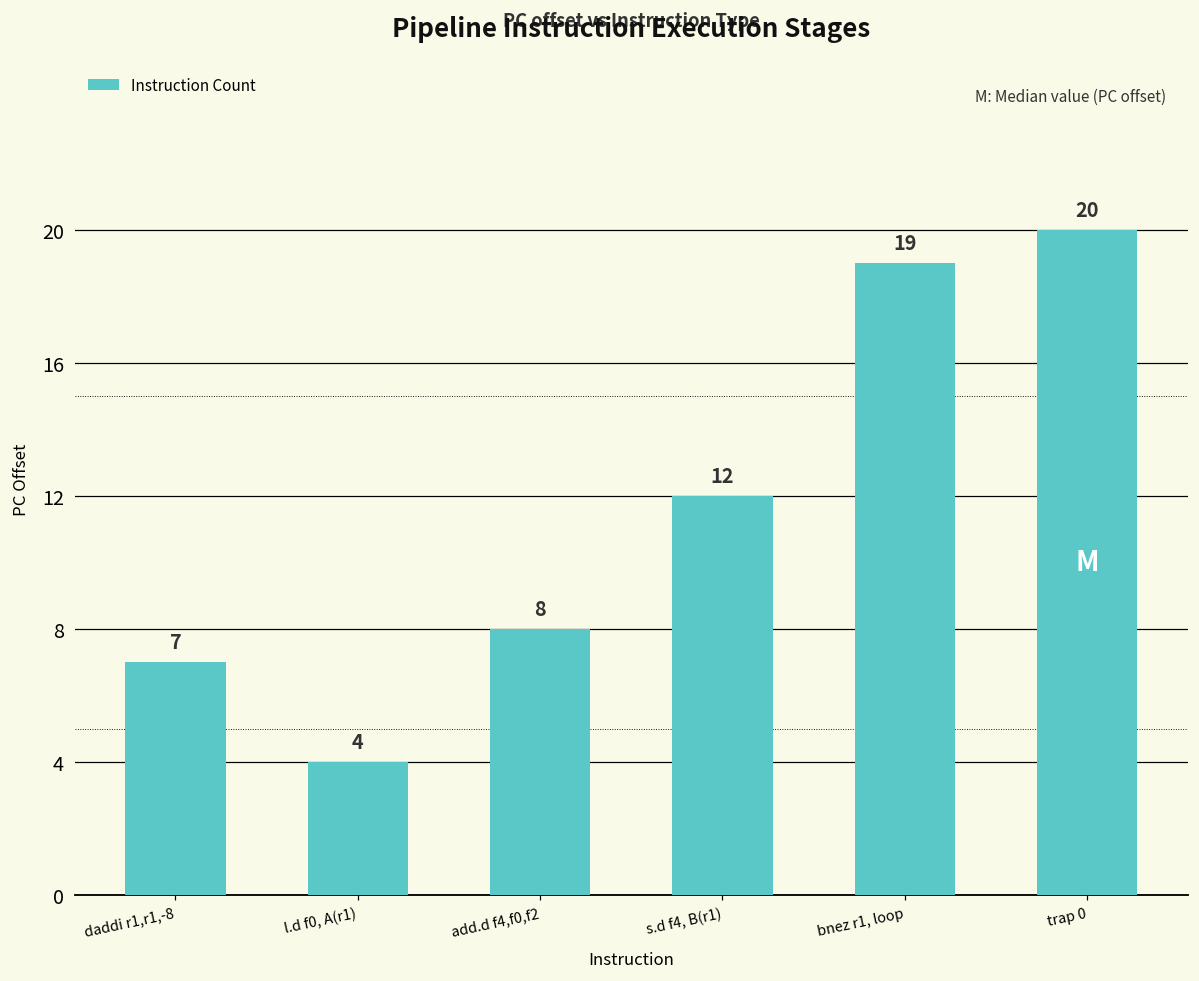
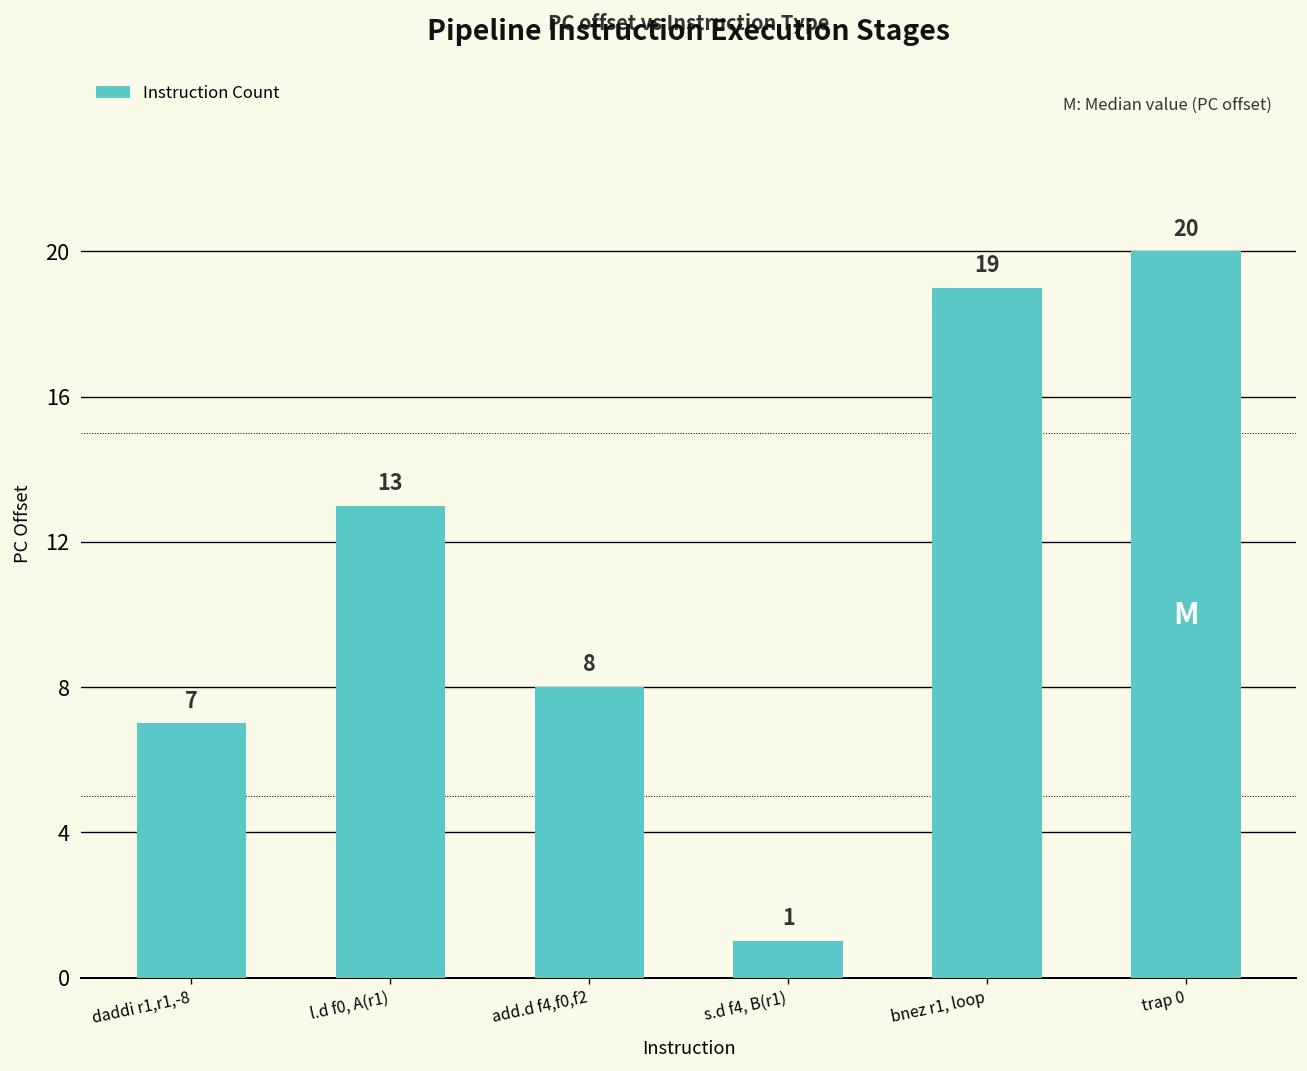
  {
    "daddi r1,r1,-8": 7,
-   "l.d f0, A(r1)": 4,
+   "l.d f0, A(r1)": 13,
    "add.d f4,f0,f2": 8,
-   "s.d f4, B(r1)": 12,
+   "s.d f4, B(r1)": 1,
    "bnez r1, loop": 19,
    "trap 0": 20
  }
